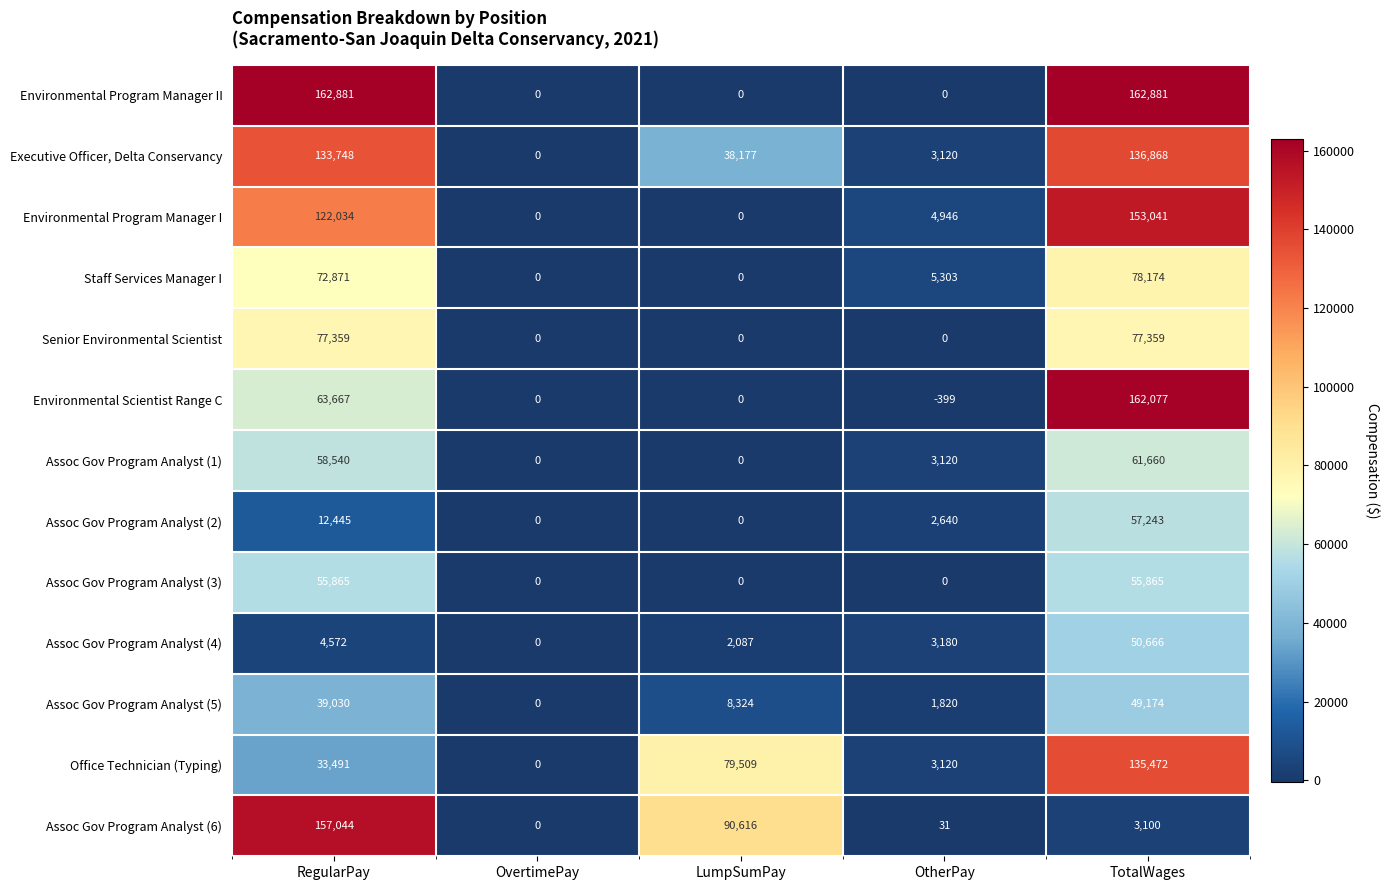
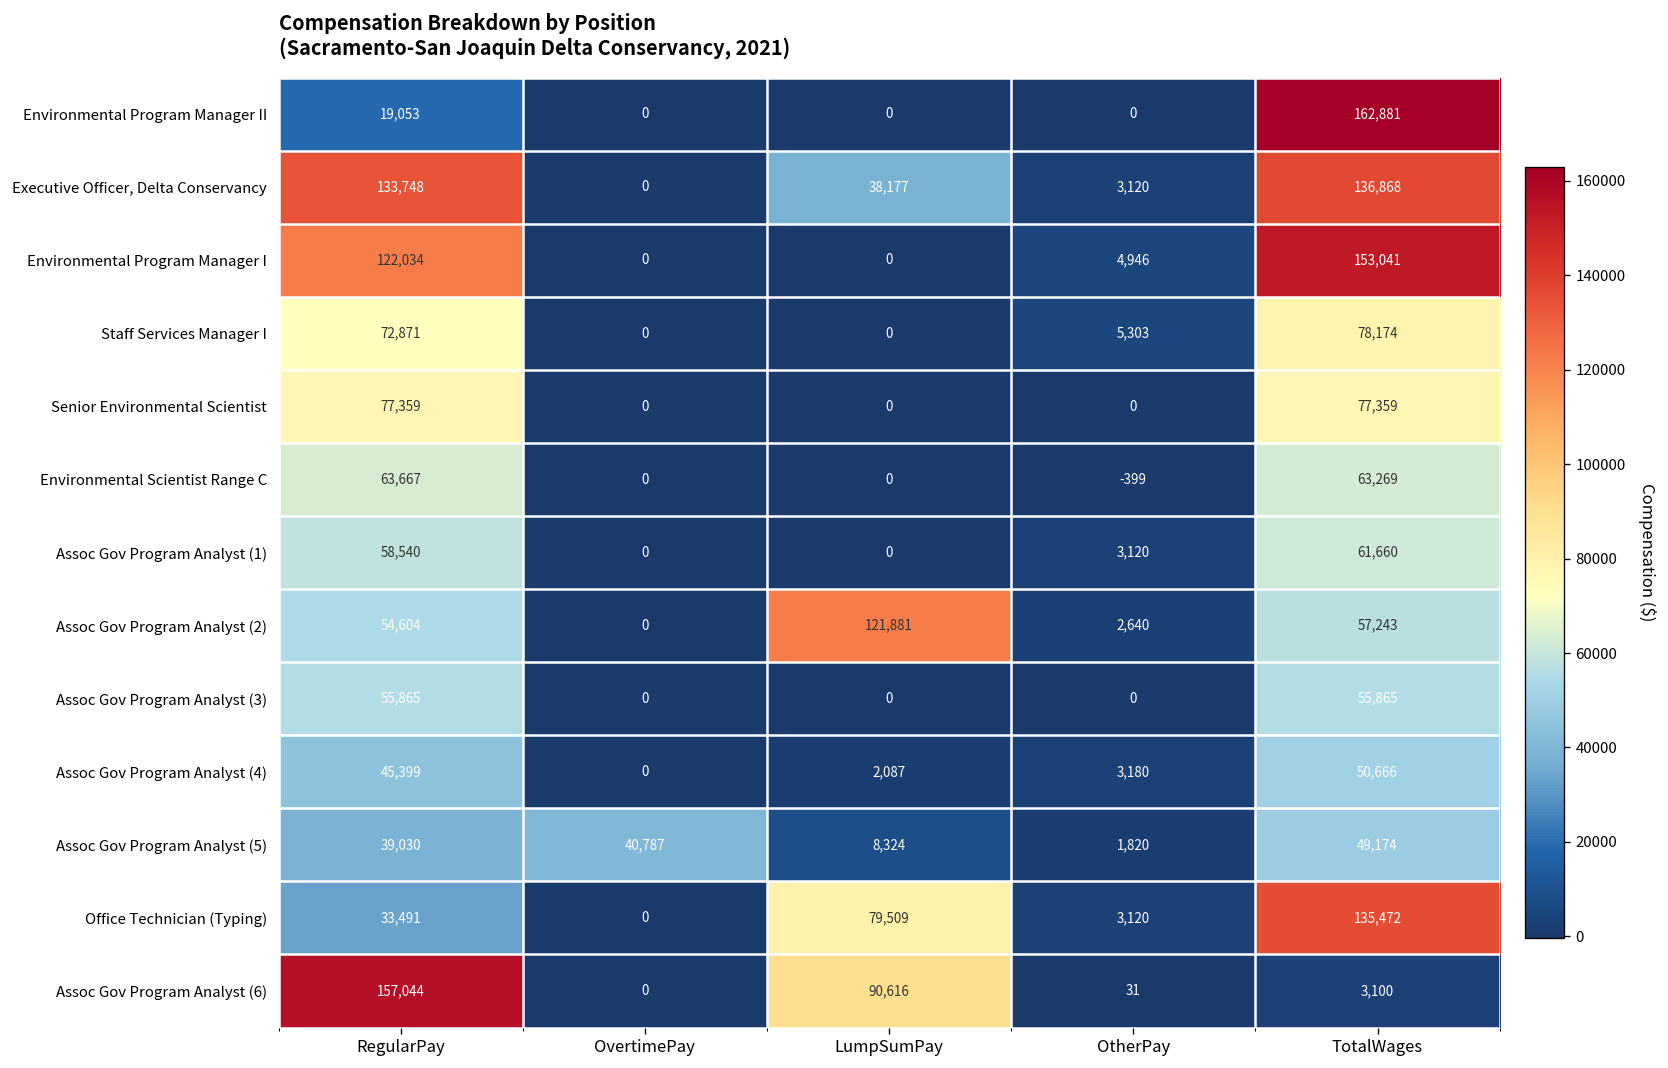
  {
    "Environmental Program Manager II": {
-     "RegularPay": "162,881",
+     "RegularPay": "19,053",
      "OvertimePay": "0",
      "LumpSumPay": "0",
      "OtherPay": "0",
      "TotalWages": "162,881"
    },
    "Executive Officer, Delta Conservancy": {
      "RegularPay": "133,748",
      "OvertimePay": "0",
      "LumpSumPay": "38,177",
      "OtherPay": "3,120",
      "TotalWages": "136,868"
    },
    "Environmental Program Manager I": {
      "RegularPay": "122,034",
      "OvertimePay": "0",
      "LumpSumPay": "0",
      "OtherPay": "4,946",
      "TotalWages": "153,041"
    },
    "Staff Services Manager I": {
      "RegularPay": "72,871",
      "OvertimePay": "0",
      "LumpSumPay": "0",
      "OtherPay": "5,303",
      "TotalWages": "78,174"
    },
    "Senior Environmental Scientist": {
      "RegularPay": "77,359",
      "OvertimePay": "0",
      "LumpSumPay": "0",
      "OtherPay": "0",
      "TotalWages": "77,359"
    },
    "Environmental Scientist Range C": {
      "RegularPay": "63,667",
      "OvertimePay": "0",
      "LumpSumPay": "0",
      "OtherPay": "-399",
-     "TotalWages": "162,077"
+     "TotalWages": "63,269"
    },
    "Assoc Gov Program Analyst (1)": {
      "RegularPay": "58,540",
      "OvertimePay": "0",
      "LumpSumPay": "0",
      "OtherPay": "3,120",
      "TotalWages": "61,660"
    },
    "Assoc Gov Program Analyst (2)": {
-     "RegularPay": "12,445",
+     "RegularPay": "54,604",
      "OvertimePay": "0",
-     "LumpSumPay": "0",
+     "LumpSumPay": "121,881",
      "OtherPay": "2,640",
      "TotalWages": "57,243"
    },
    "Assoc Gov Program Analyst (3)": {
      "RegularPay": "55,865",
      "OvertimePay": "0",
      "LumpSumPay": "0",
      "OtherPay": "0",
      "TotalWages": "55,865"
    },
    "Assoc Gov Program Analyst (4)": {
-     "RegularPay": "4,572",
+     "RegularPay": "45,399",
      "OvertimePay": "0",
      "LumpSumPay": "2,087",
      "OtherPay": "3,180",
      "TotalWages": "50,666"
    },
    "Assoc Gov Program Analyst (5)": {
      "RegularPay": "39,030",
-     "OvertimePay": "0",
+     "OvertimePay": "40,787",
      "LumpSumPay": "8,324",
      "OtherPay": "1,820",
      "TotalWages": "49,174"
    },
    "Office Technician (Typing)": {
      "RegularPay": "33,491",
      "OvertimePay": "0",
      "LumpSumPay": "79,509",
      "OtherPay": "3,120",
      "TotalWages": "135,472"
    },
    "Assoc Gov Program Analyst (6)": {
      "RegularPay": "157,044",
      "OvertimePay": "0",
      "LumpSumPay": "90,616",
      "OtherPay": "31",
      "TotalWages": "3,100"
    }
  }
